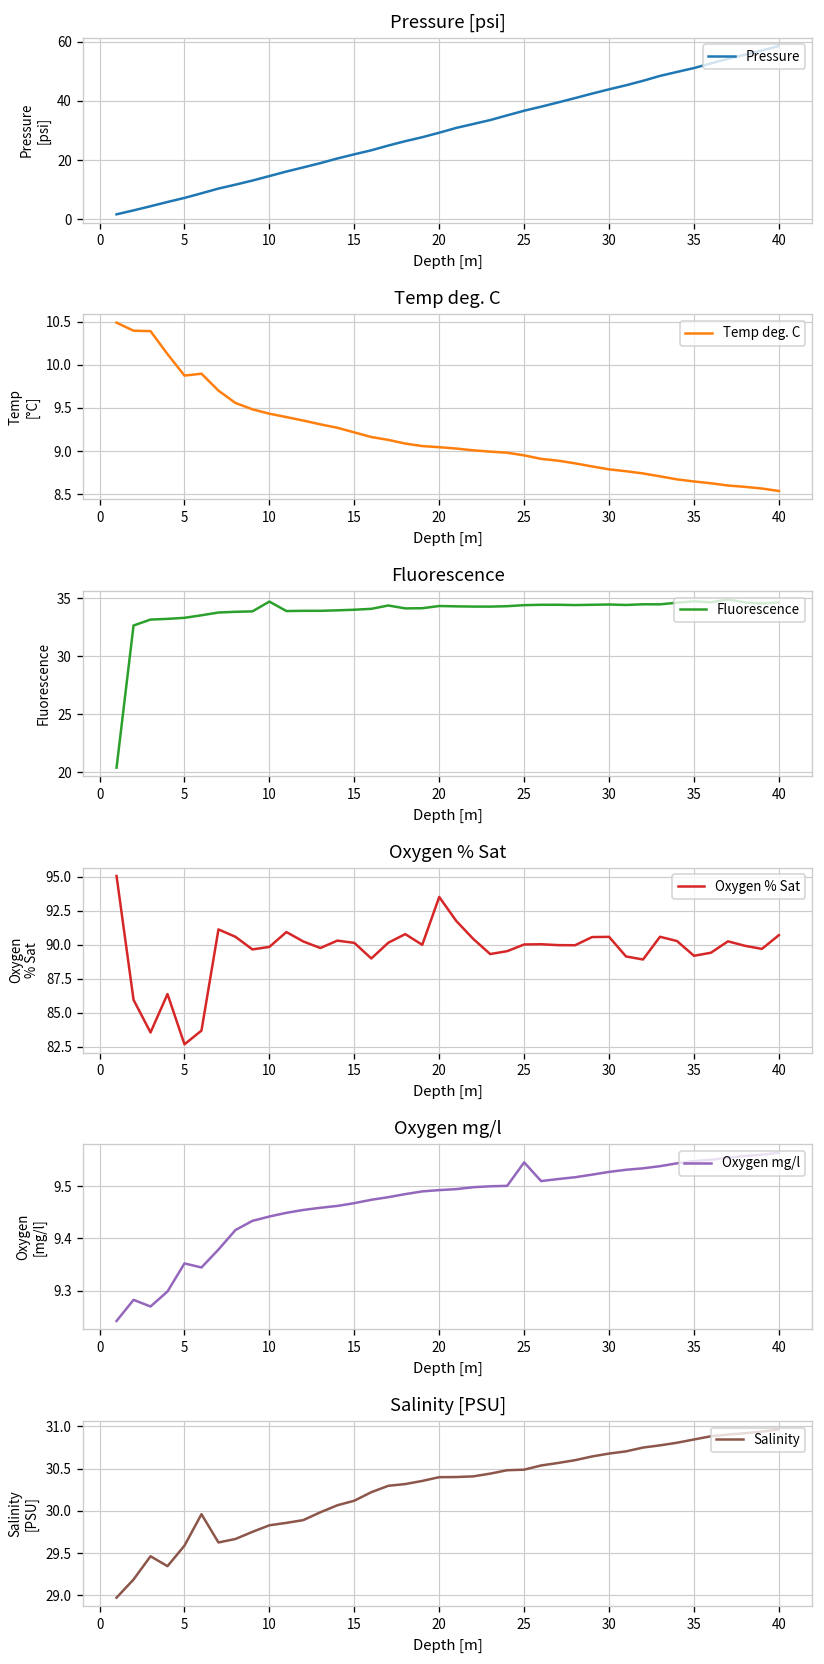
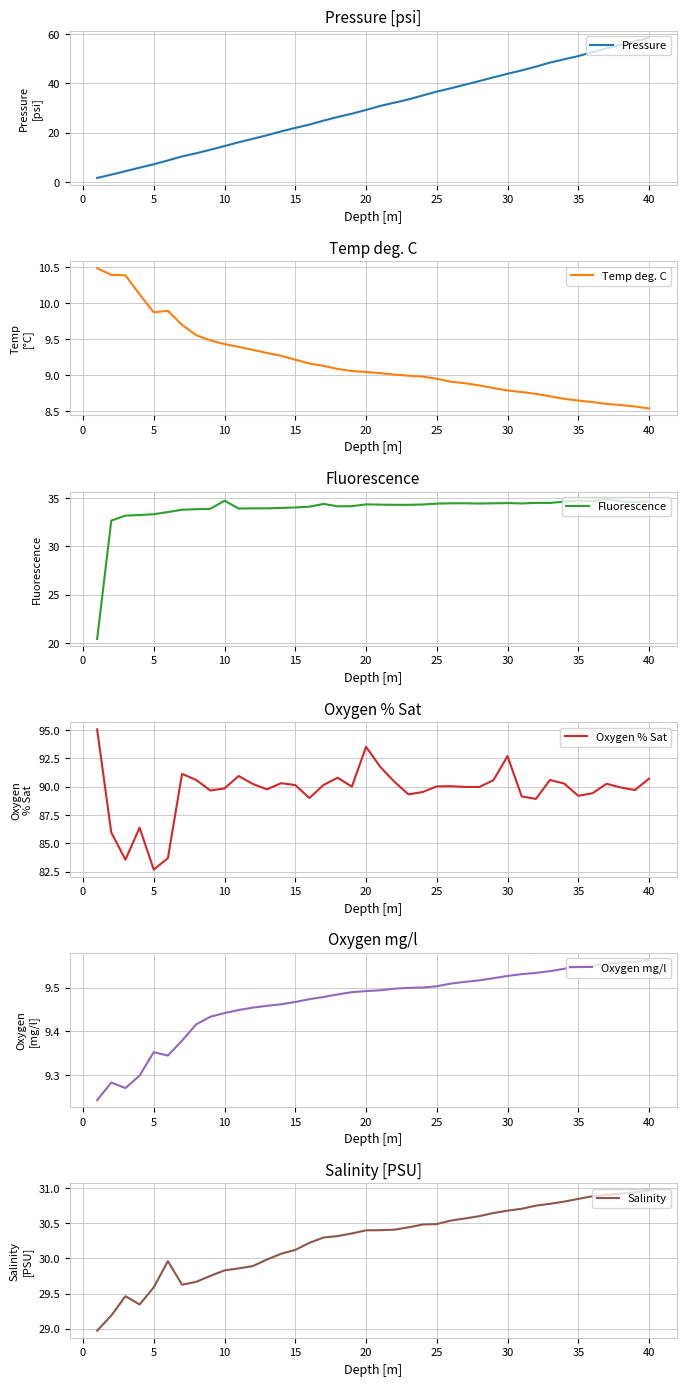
  {
    "Pressure [psi]": {
      "5": 7,
      "10": 15,
      "15": 22,
      "20": 29,
      "25": 37,
      "30": 44,
      "35": 51
    },
    "Temp deg. C": {
      "5": 9.9,
      "10": 9.4,
      "15": 9.2,
      "20": 9.0,
      "25": 9.0,
      "30": 8.8,
      "35": 8.6,
      "40": 8.5
    },
    "Fluorescence": {
      "5": 33,
      "10": 35,
      "15": 34,
      "20": 34,
      "25": 34,
      "30": 34
    },
    "Oxygen % Sat": {
      "5": 82.7,
      "10": 89.8,
      "15": 90.1,
      "20": 93.5,
      "25": 90.0,
-     "30": 90.6,
+     "30": 92.7,
      "35": 89.2,
      "40": 90.7
    },
    "Oxygen mg/l": {
      "5": 9.35,
      "10": 9.44,
      "15": 9.47,
      "20": 9.49,
-     "25": 9.55,
+     "25": 9.50,
      "30": 9.53
    },
    "Salinity [PSU]": {
      "5": 29.6,
      "10": 29.8,
      "15": 30.1,
      "20": 30.4,
      "25": 30.5,
      "30": 30.7,
      "35": 30.8
    }
  }
